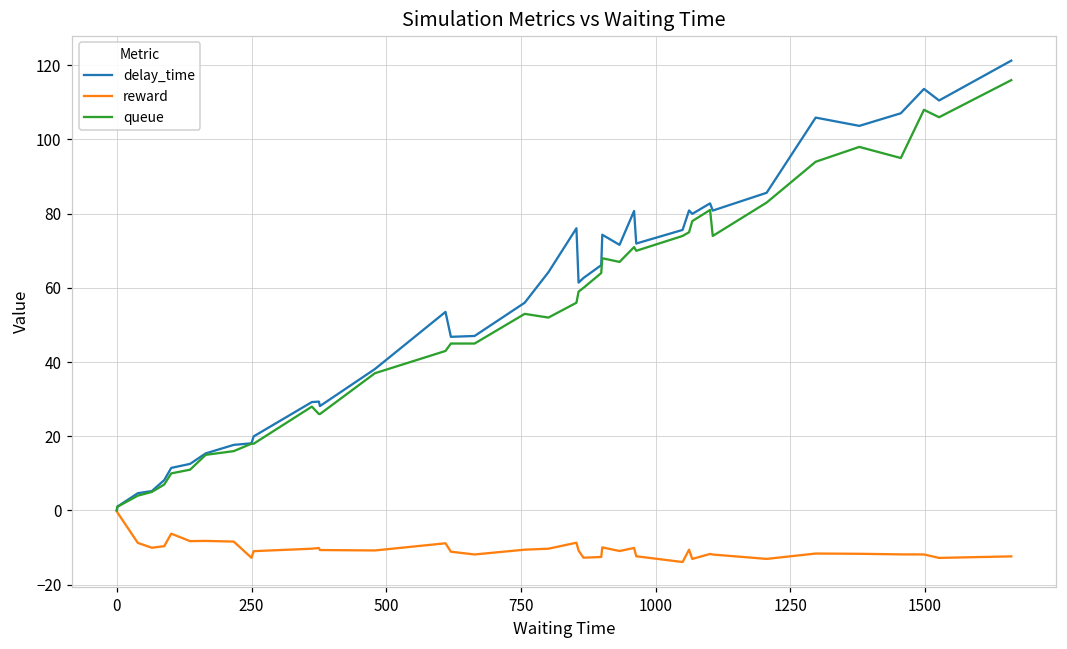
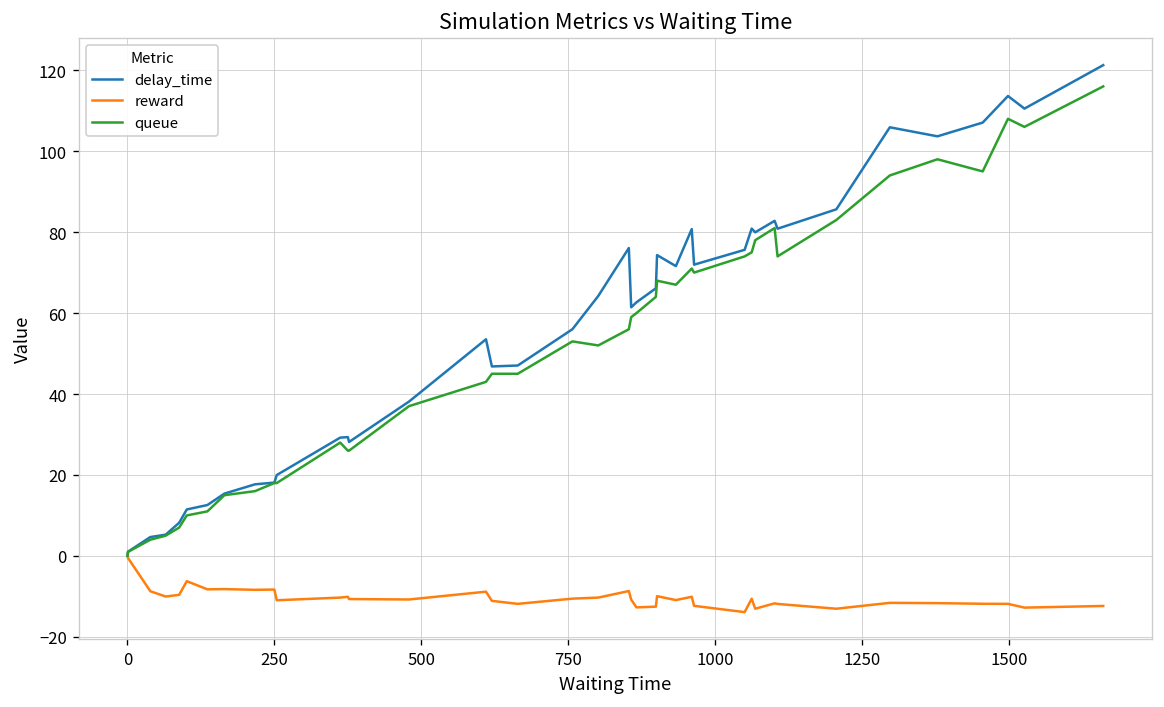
  {
    "reward": {
-     "250": -13
+     "250": -8
    }
  }
